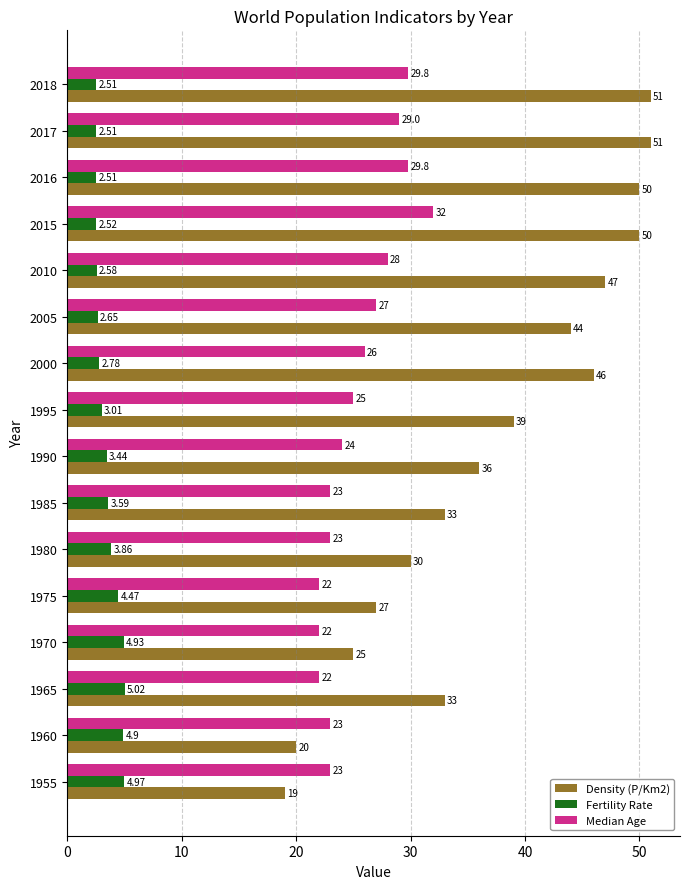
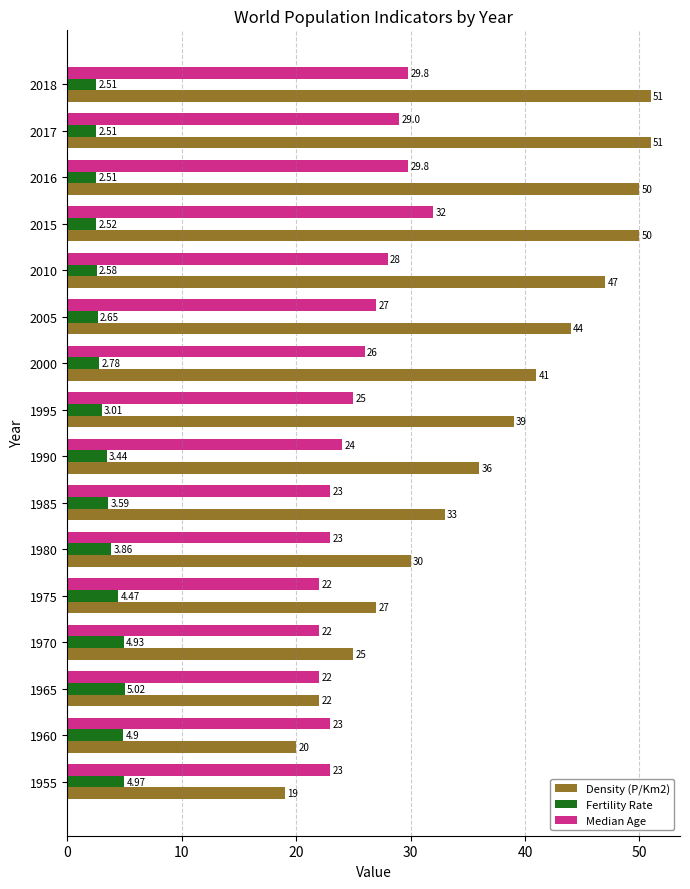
  {
    "Density (P/Km2)": {
      "2018": 51,
      "2017": 51,
      "2016": 50,
      "2015": 50,
      "2010": 47,
      "2005": 44,
-     "2000": 46,
+     "2000": 41,
      "1995": 39,
      "1990": 36,
      "1985": 33,
      "1980": 30,
      "1975": 27,
      "1970": 25,
-     "1965": 33,
+     "1965": 22,
      "1960": 20,
      "1955": 19
    },
    "Fertility Rate": {
      "2018": 2.51,
      "2017": 2.51,
      "2016": 2.51,
      "2015": 2.52,
      "2010": 2.58,
      "2005": 2.65,
      "2000": 2.78,
      "1995": 3.01,
      "1990": 3.44,
      "1985": 3.59,
      "1980": 3.86,
      "1975": 4.47,
      "1970": 4.93,
      "1965": 5.02,
      "1960": 4.9,
      "1955": 4.97
    },
    "Median Age": {
      "2018": 29.8,
      "2017": 29.0,
      "2016": 29.8,
      "2015": 32,
      "2010": 28,
      "2005": 27,
      "2000": 26,
      "1995": 25,
      "1990": 24,
      "1985": 23,
      "1980": 23,
      "1975": 22,
      "1970": 22,
      "1965": 22,
      "1960": 23,
      "1955": 23
    }
  }
